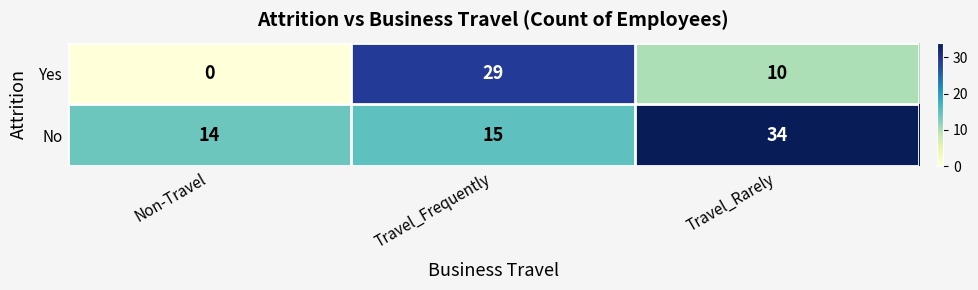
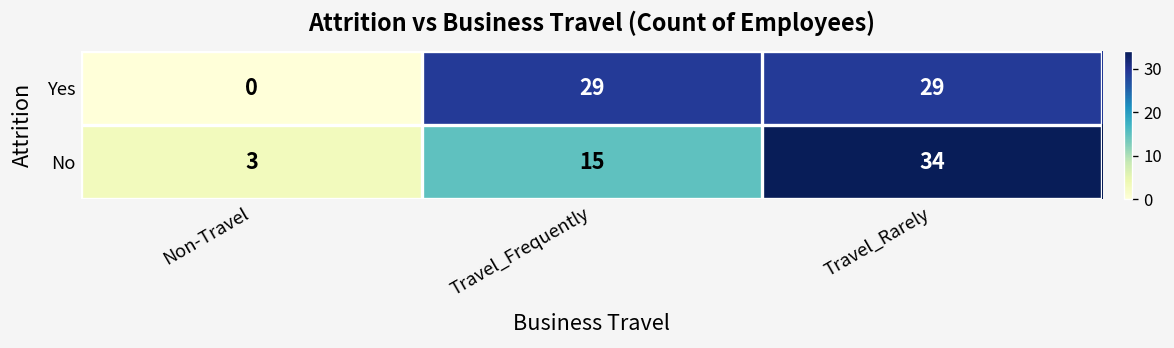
  {
    "Yes": {
      "Non-Travel": 0,
      "Travel_Frequently": 29,
-     "Travel_Rarely": 10
+     "Travel_Rarely": 29
    },
    "No": {
-     "Non-Travel": 14,
+     "Non-Travel": 3,
      "Travel_Frequently": 15,
      "Travel_Rarely": 34
    }
  }
